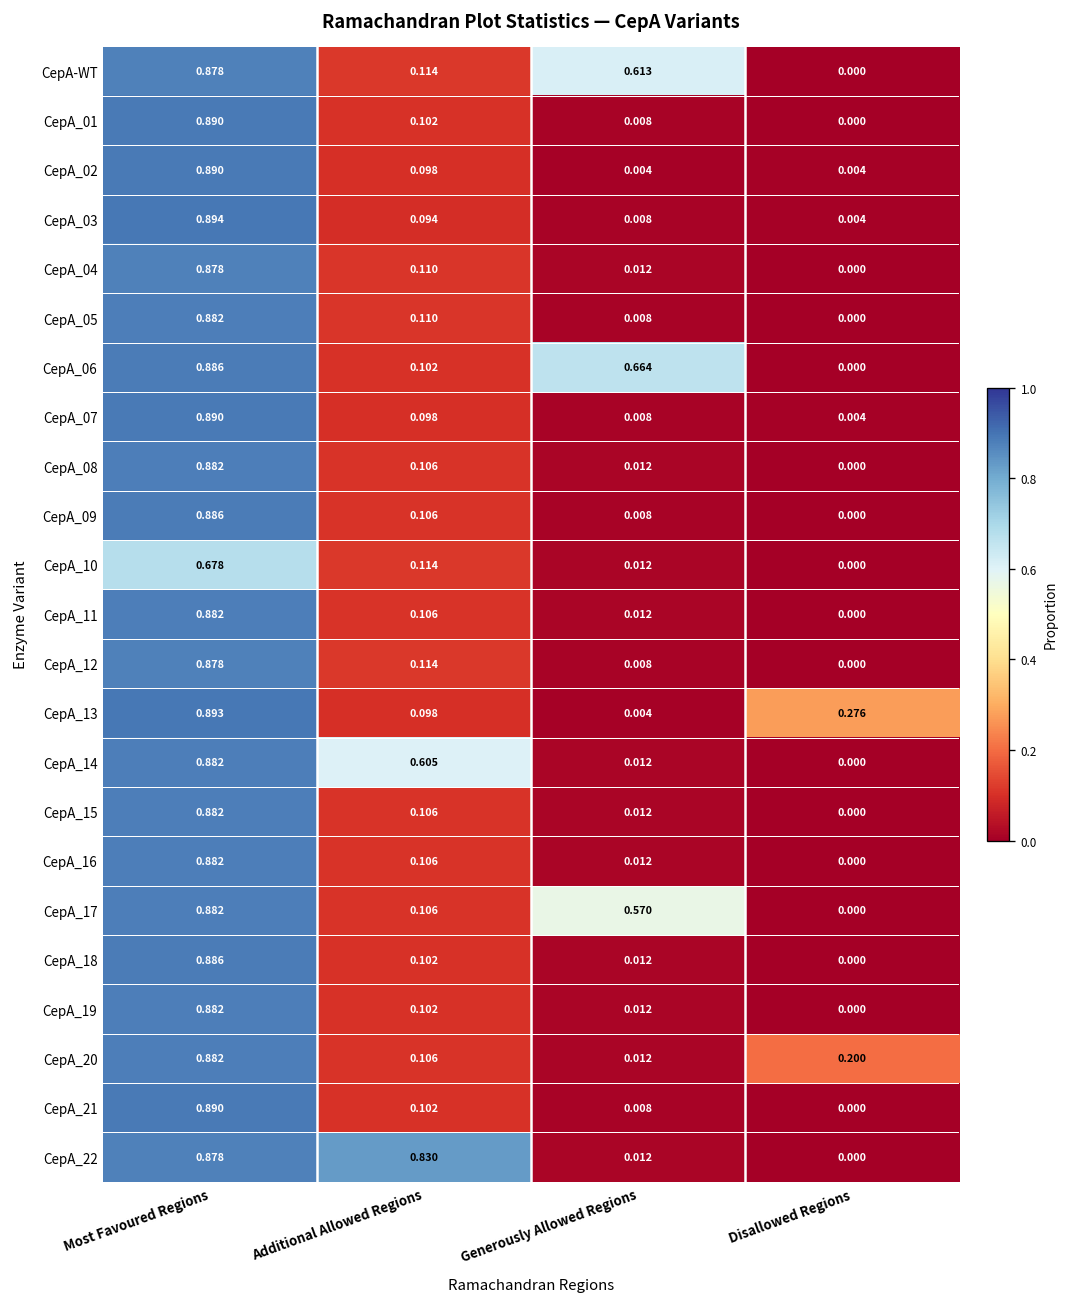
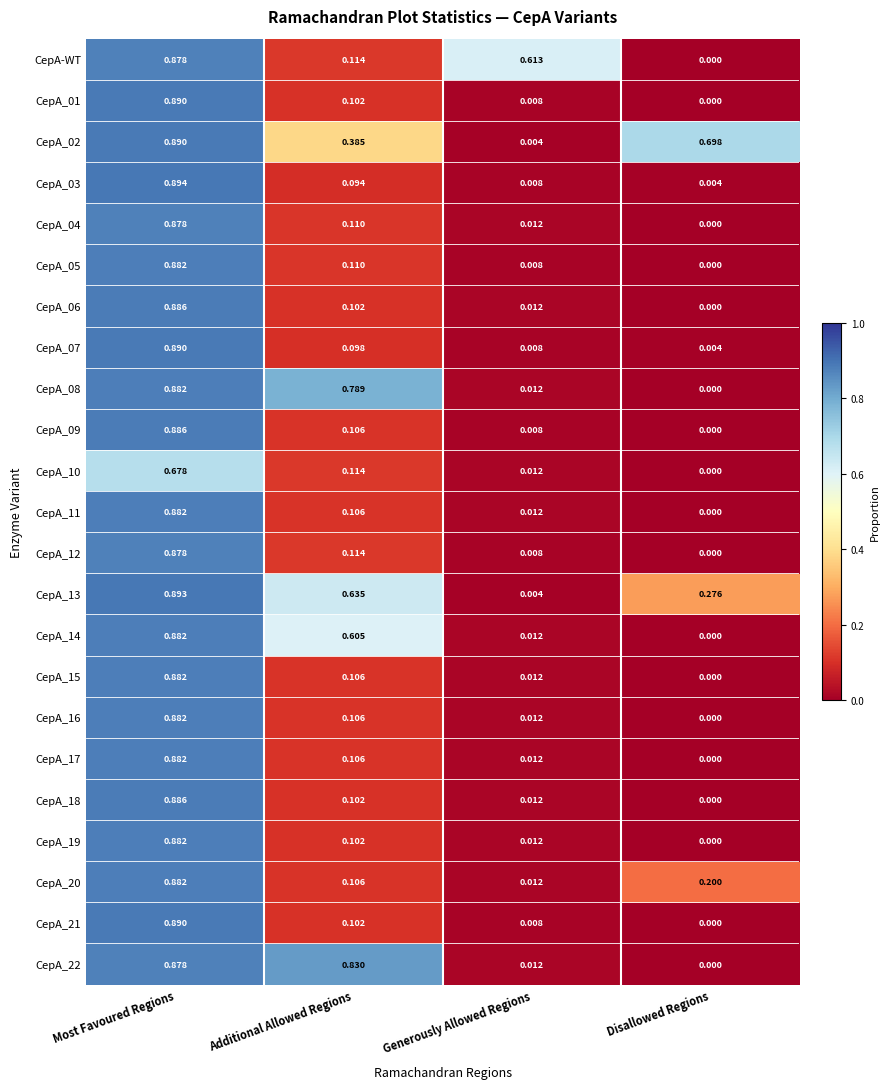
  {
    "CepA-WT": {
      "Most Favoured Regions": 0.878,
      "Additional Allowed Regions": 0.114,
      "Generously Allowed Regions": 0.613,
      "Disallowed Regions": 0.000
    },
    "CepA_01": {
      "Most Favoured Regions": 0.890,
      "Additional Allowed Regions": 0.102,
      "Generously Allowed Regions": 0.008,
      "Disallowed Regions": 0.000
    },
    "CepA_02": {
      "Most Favoured Regions": 0.890,
-     "Additional Allowed Regions": 0.098,
+     "Additional Allowed Regions": 0.385,
      "Generously Allowed Regions": 0.004,
-     "Disallowed Regions": 0.004
+     "Disallowed Regions": 0.698
    },
    "CepA_03": {
      "Most Favoured Regions": 0.894,
      "Additional Allowed Regions": 0.094,
      "Generously Allowed Regions": 0.008,
      "Disallowed Regions": 0.004
    },
    "CepA_04": {
      "Most Favoured Regions": 0.878,
      "Additional Allowed Regions": 0.110,
      "Generously Allowed Regions": 0.012,
      "Disallowed Regions": 0.000
    },
    "CepA_05": {
      "Most Favoured Regions": 0.882,
      "Additional Allowed Regions": 0.110,
      "Generously Allowed Regions": 0.008,
      "Disallowed Regions": 0.000
    },
    "CepA_06": {
      "Most Favoured Regions": 0.886,
      "Additional Allowed Regions": 0.102,
-     "Generously Allowed Regions": 0.664,
+     "Generously Allowed Regions": 0.012,
      "Disallowed Regions": 0.000
    },
    "CepA_07": {
      "Most Favoured Regions": 0.890,
      "Additional Allowed Regions": 0.098,
      "Generously Allowed Regions": 0.008,
      "Disallowed Regions": 0.004
    },
    "CepA_08": {
      "Most Favoured Regions": 0.882,
-     "Additional Allowed Regions": 0.106,
+     "Additional Allowed Regions": 0.789,
      "Generously Allowed Regions": 0.012,
      "Disallowed Regions": 0.000
    },
    "CepA_09": {
      "Most Favoured Regions": 0.886,
      "Additional Allowed Regions": 0.106,
      "Generously Allowed Regions": 0.008,
      "Disallowed Regions": 0.000
    },
    "CepA_10": {
      "Most Favoured Regions": 0.678,
      "Additional Allowed Regions": 0.114,
      "Generously Allowed Regions": 0.012,
      "Disallowed Regions": 0.000
    },
    "CepA_11": {
      "Most Favoured Regions": 0.882,
      "Additional Allowed Regions": 0.106,
      "Generously Allowed Regions": 0.012,
      "Disallowed Regions": 0.000
    },
    "CepA_12": {
      "Most Favoured Regions": 0.878,
      "Additional Allowed Regions": 0.114,
      "Generously Allowed Regions": 0.008,
      "Disallowed Regions": 0.000
    },
    "CepA_13": {
      "Most Favoured Regions": 0.893,
-     "Additional Allowed Regions": 0.098,
+     "Additional Allowed Regions": 0.635,
      "Generously Allowed Regions": 0.004,
      "Disallowed Regions": 0.276
    },
    "CepA_14": {
      "Most Favoured Regions": 0.882,
      "Additional Allowed Regions": 0.605,
      "Generously Allowed Regions": 0.012,
      "Disallowed Regions": 0.000
    },
    "CepA_15": {
      "Most Favoured Regions": 0.882,
      "Additional Allowed Regions": 0.106,
      "Generously Allowed Regions": 0.012,
      "Disallowed Regions": 0.000
    },
    "CepA_16": {
      "Most Favoured Regions": 0.882,
      "Additional Allowed Regions": 0.106,
      "Generously Allowed Regions": 0.012,
      "Disallowed Regions": 0.000
    },
    "CepA_17": {
      "Most Favoured Regions": 0.882,
      "Additional Allowed Regions": 0.106,
-     "Generously Allowed Regions": 0.570,
+     "Generously Allowed Regions": 0.012,
      "Disallowed Regions": 0.000
    },
    "CepA_18": {
      "Most Favoured Regions": 0.886,
      "Additional Allowed Regions": 0.102,
      "Generously Allowed Regions": 0.012,
      "Disallowed Regions": 0.000
    },
    "CepA_19": {
      "Most Favoured Regions": 0.882,
      "Additional Allowed Regions": 0.102,
      "Generously Allowed Regions": 0.012,
      "Disallowed Regions": 0.000
    },
    "CepA_20": {
      "Most Favoured Regions": 0.882,
      "Additional Allowed Regions": 0.106,
      "Generously Allowed Regions": 0.012,
      "Disallowed Regions": 0.200
    },
    "CepA_21": {
      "Most Favoured Regions": 0.890,
      "Additional Allowed Regions": 0.102,
      "Generously Allowed Regions": 0.008,
      "Disallowed Regions": 0.000
    },
    "CepA_22": {
      "Most Favoured Regions": 0.878,
      "Additional Allowed Regions": 0.830,
      "Generously Allowed Regions": 0.012,
      "Disallowed Regions": 0.000
    }
  }
